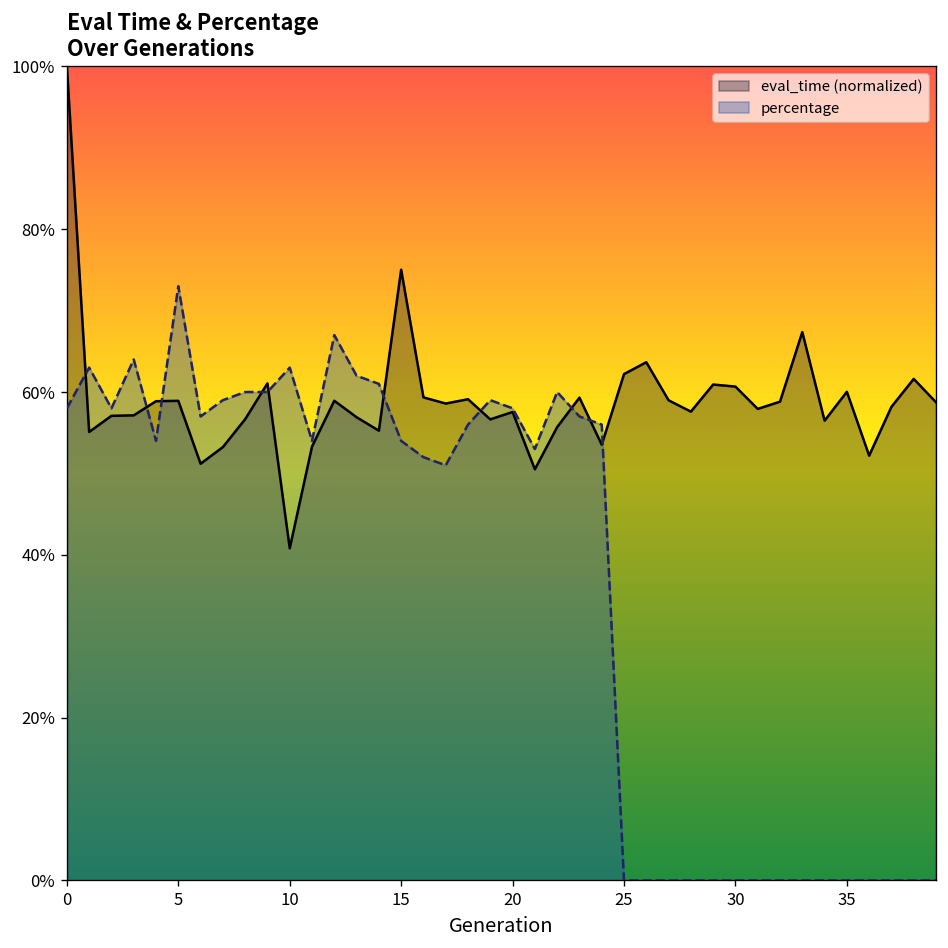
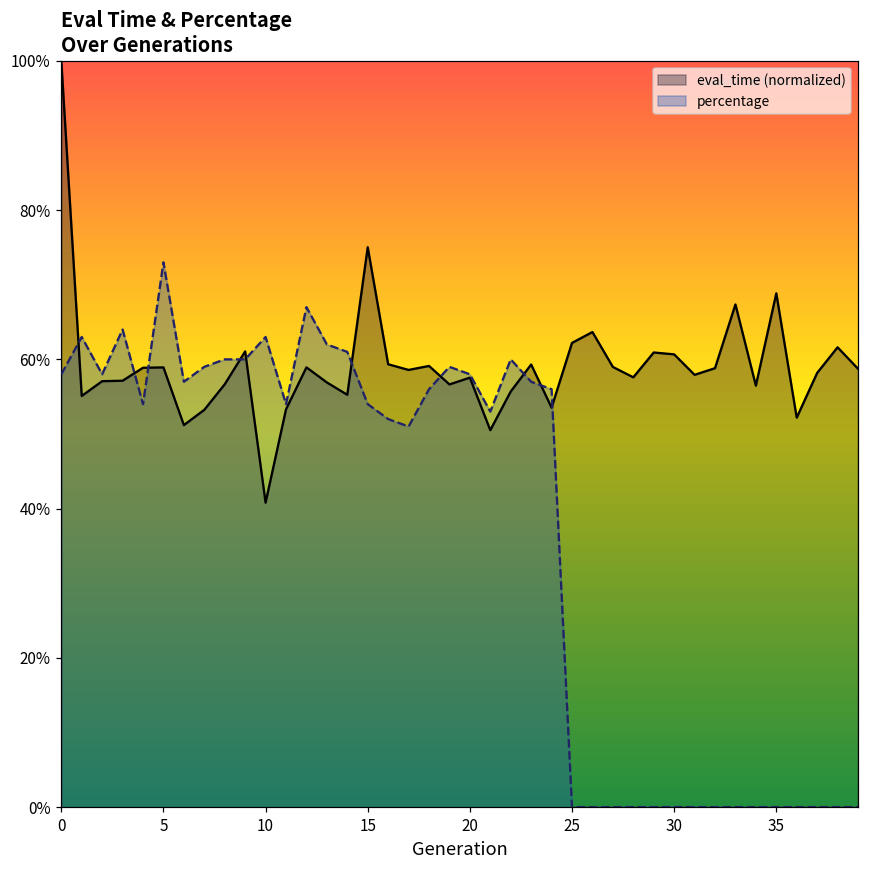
  {
    "eval_time (normalized)": {
      "0": "100%",
      "5": "59%",
      "10": "41%",
      "15": "75%",
      "20": "58%",
      "25": "62%",
      "30": "61%",
-     "35": "60%"
+     "35": "69%"
    },
    "percentage": {
      "0": "58%",
      "5": "73%",
      "10": "63%",
      "15": "54%",
      "20": "58%",
      "25": "0%",
      "30": "0%",
      "35": "0%"
    }
  }
